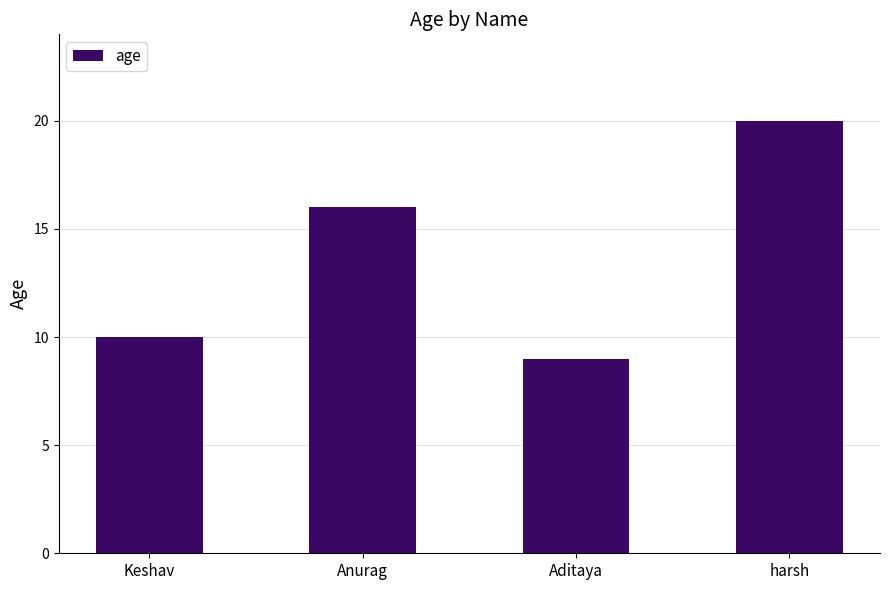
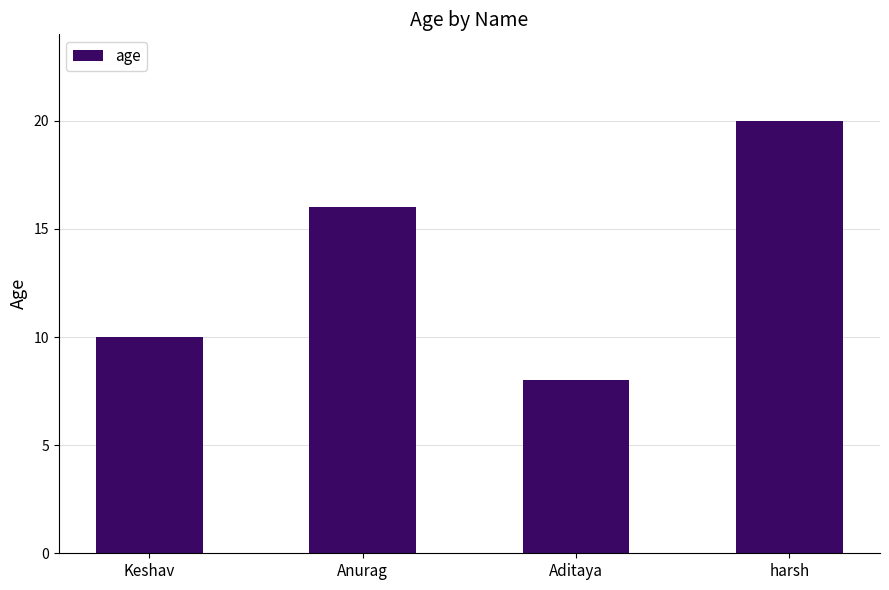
  {
    "Keshav": 10,
    "Anurag": 16,
-   "Aditaya": 9,
+   "Aditaya": 8,
    "harsh": 20
  }
